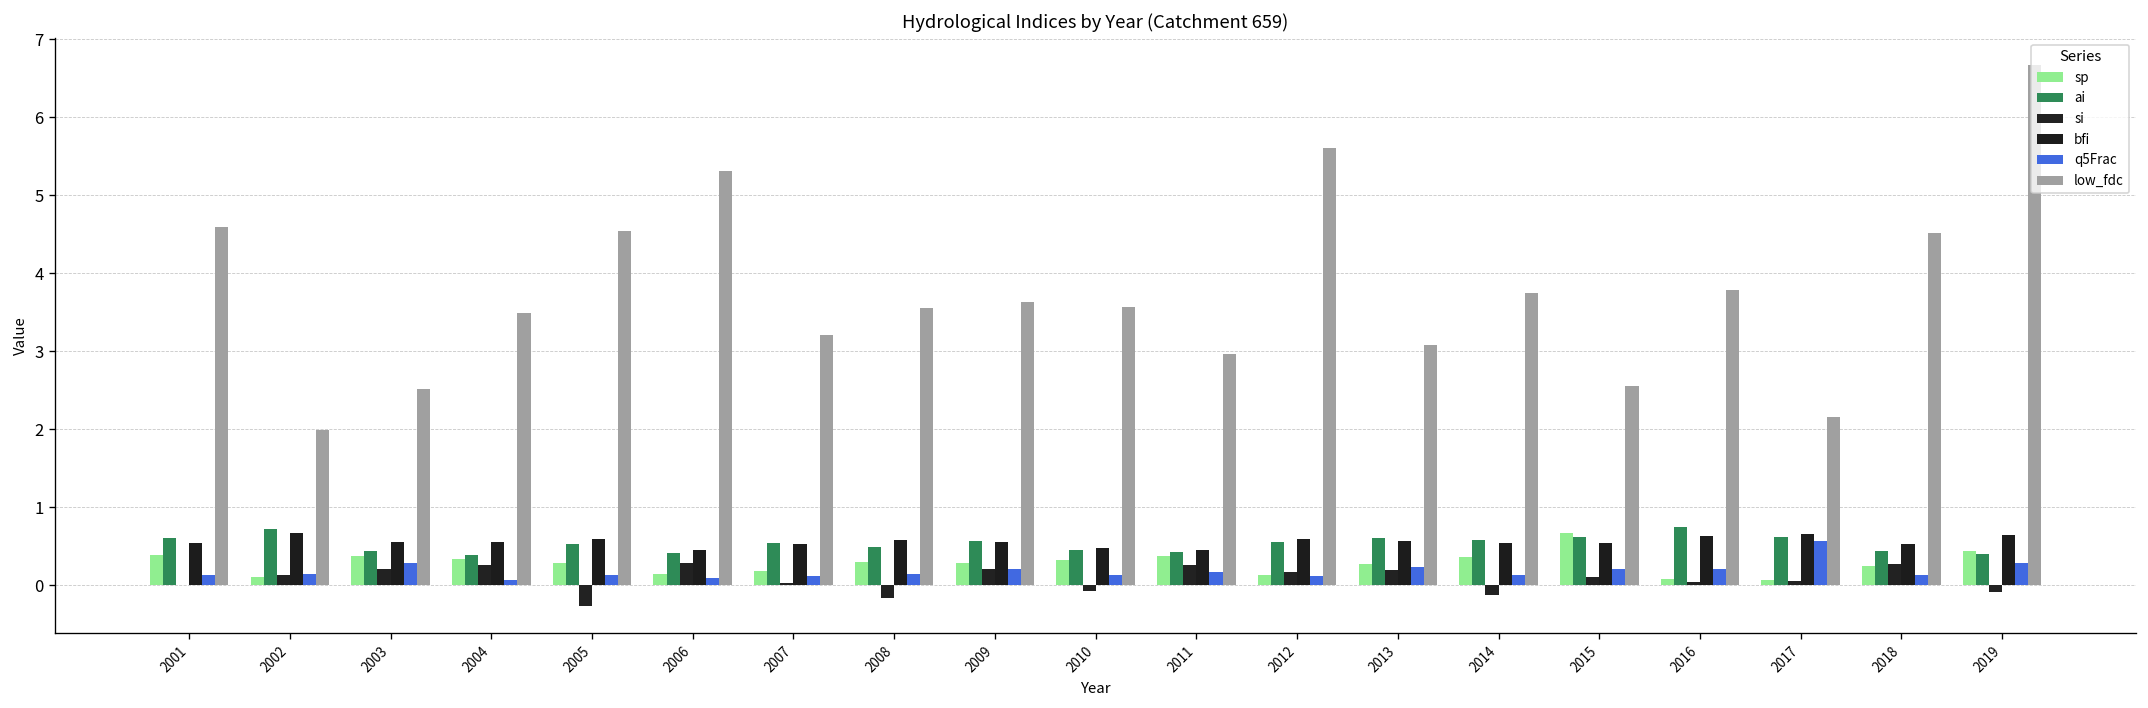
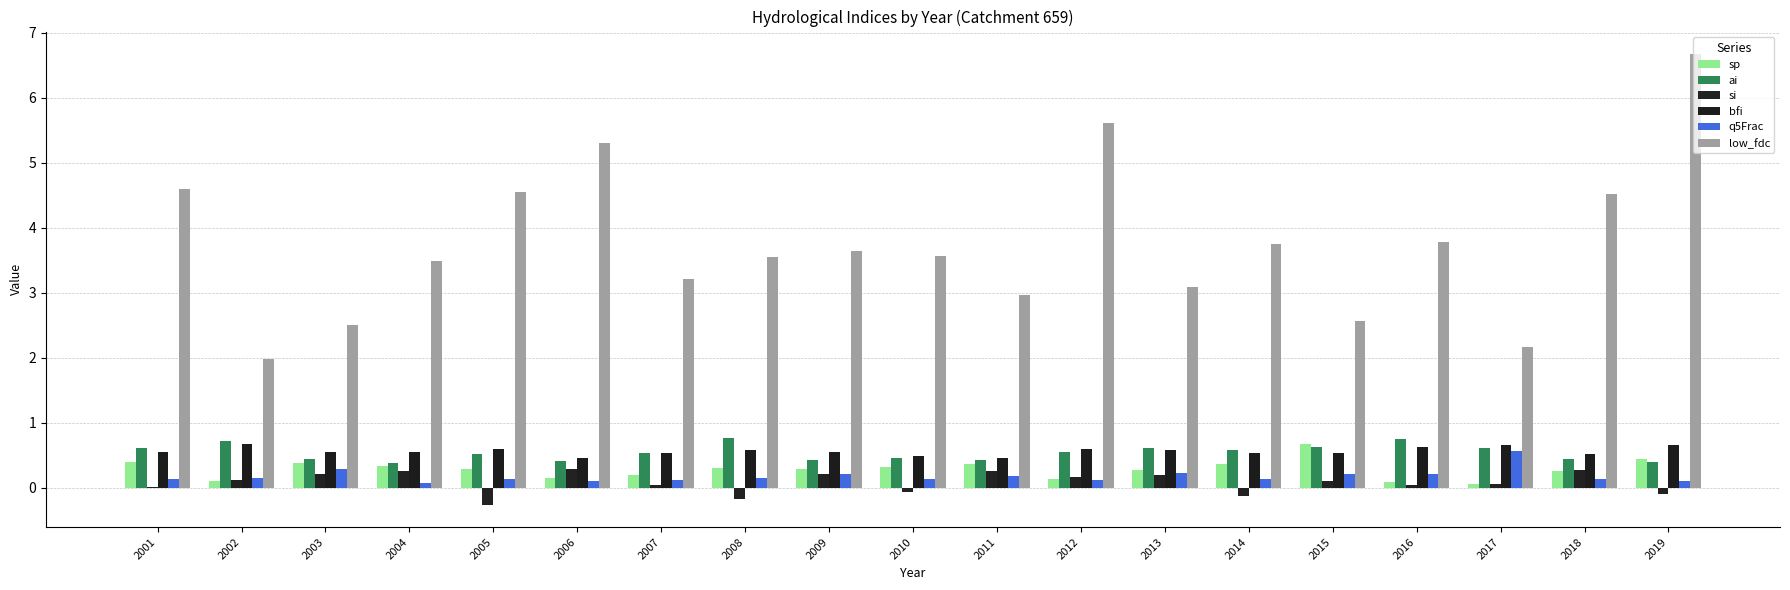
  {
    "sp": {
      "2001": 0.4,
      "2002": 0.1,
      "2003": 0.4,
      "2004": 0.3,
      "2005": 0.3,
      "2006": 0.1,
      "2007": 0.2,
      "2008": 0.3,
      "2009": 0.3,
      "2010": 0.3,
      "2011": 0.4,
      "2012": 0.1,
      "2013": 0.3,
      "2014": 0.4,
      "2015": 0.7,
      "2016": 0.1,
      "2017": 0.1,
      "2018": 0.3,
      "2019": 0.4
    },
    "ai": {
      "2001": 0.6,
      "2002": 0.7,
      "2003": 0.4,
      "2004": 0.4,
      "2005": 0.5,
      "2006": 0.4,
      "2007": 0.5,
-     "2008": 0.5,
-     "2009": 0.6,
+     "2008": 0.8,
+     "2009": 0.4,
      "2010": 0.5,
      "2011": 0.4,
      "2012": 0.6,
      "2013": 0.6,
      "2014": 0.6,
      "2015": 0.6,
      "2016": 0.8,
      "2017": 0.6,
      "2018": 0.4,
      "2019": 0.4
    },
    "q5Frac": {
      "2001": 0.1,
      "2002": 0.1,
      "2003": 0.3,
      "2004": 0.1,
      "2005": 0.1,
      "2006": 0.1,
      "2007": 0.1,
      "2008": 0.1,
      "2009": 0.2,
      "2010": 0.1,
      "2011": 0.2,
      "2012": 0.1,
      "2013": 0.2,
      "2014": 0.1,
      "2015": 0.2,
      "2016": 0.2,
      "2017": 0.6,
      "2018": 0.1,
-     "2019": 0.3
+     "2019": 0.1
    },
    "low_fdc": {
      "2001": 4.6,
      "2002": 2.0,
      "2003": 2.5,
      "2004": 3.5,
      "2005": 4.5,
      "2006": 5.3,
      "2007": 3.2,
      "2008": 3.5,
      "2009": 3.6,
      "2010": 3.6,
      "2011": 3.0,
      "2012": 5.6,
      "2013": 3.1,
      "2014": 3.7,
      "2015": 2.6,
      "2016": 3.8,
      "2017": 2.2,
      "2018": 4.5
    }
  }
